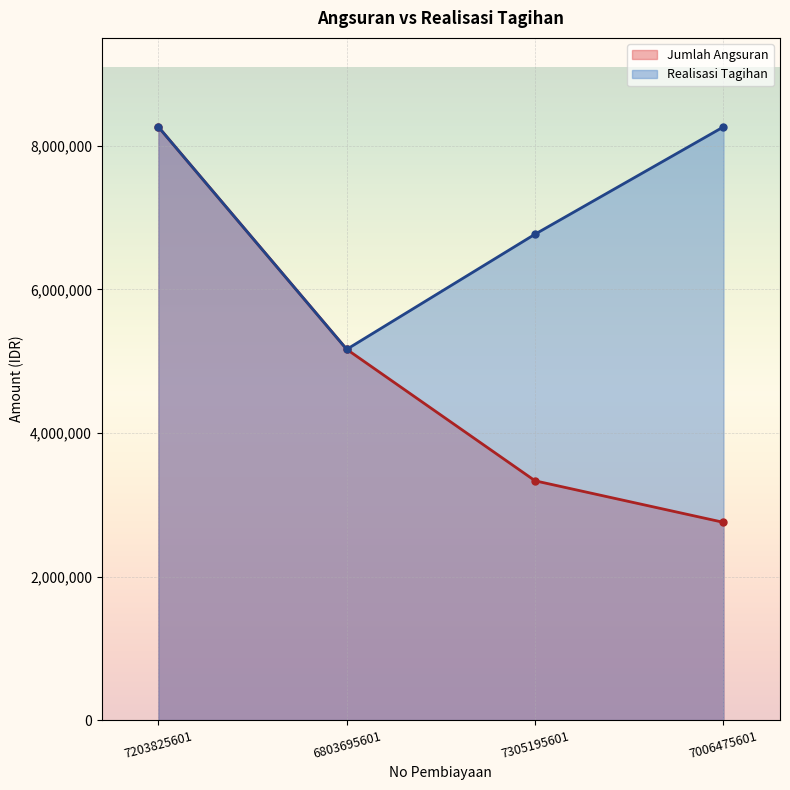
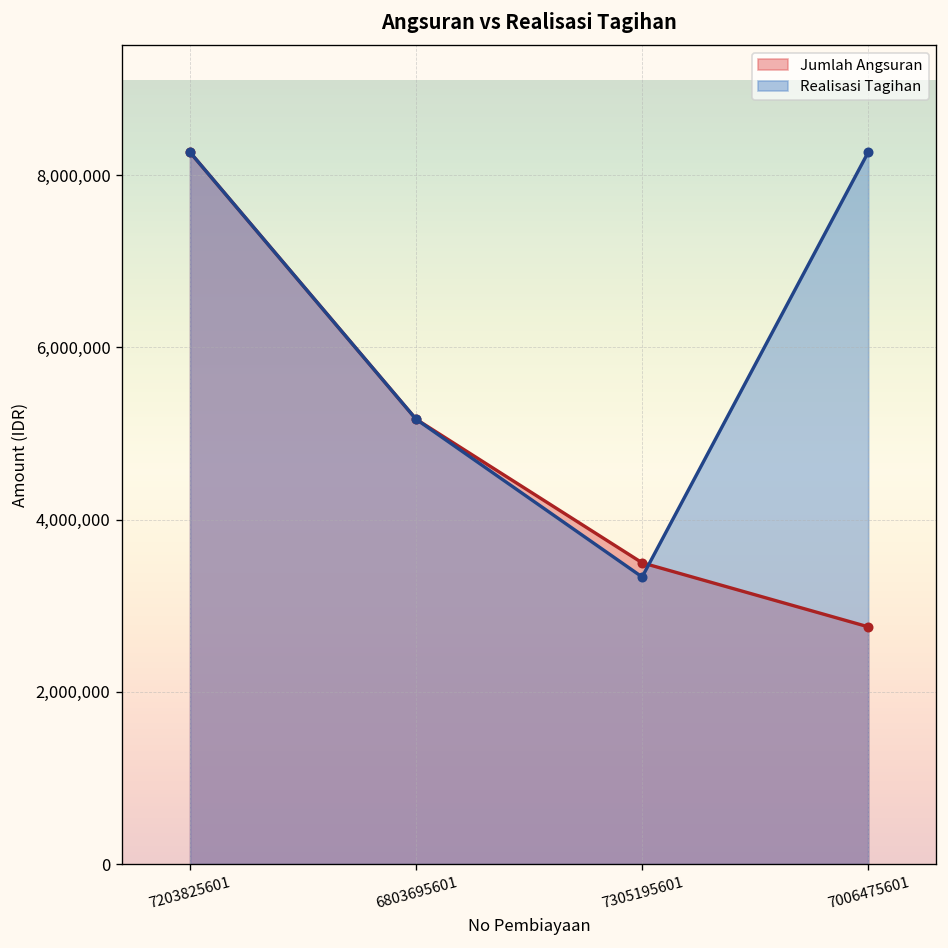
  {
    "Jumlah Angsuran": {
-     "7305195601": "3,300,000",
+     "7305195601": "3,500,000",
      "7006475601": "2,800,000"
    },
    "Realisasi Tagihan": {
-     "7305195601": "6,800,000",
+     "7305195601": "3,300,000",
      "7006475601": "8,300,000"
    }
  }
